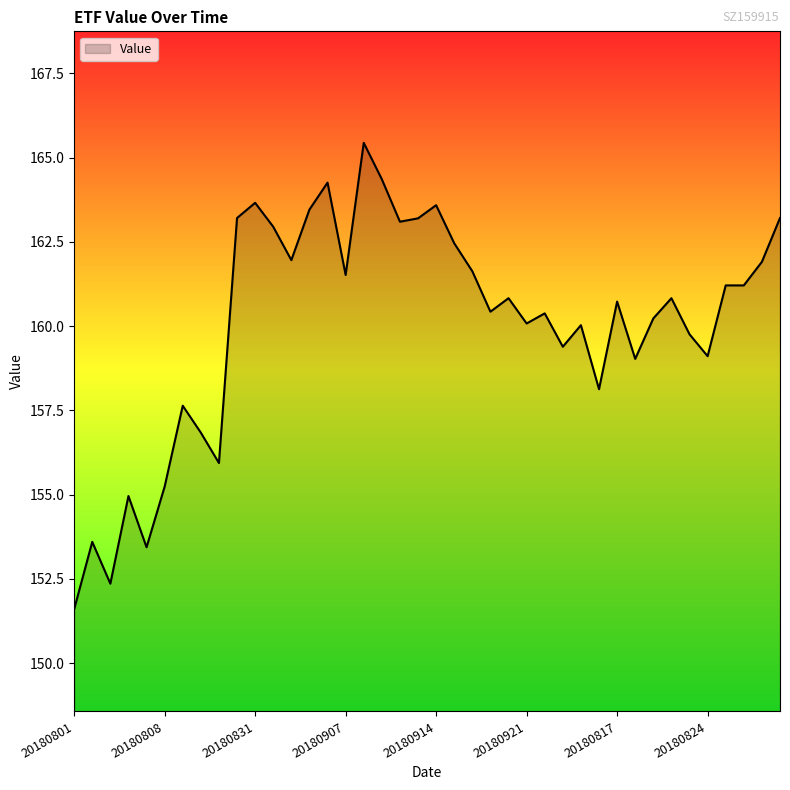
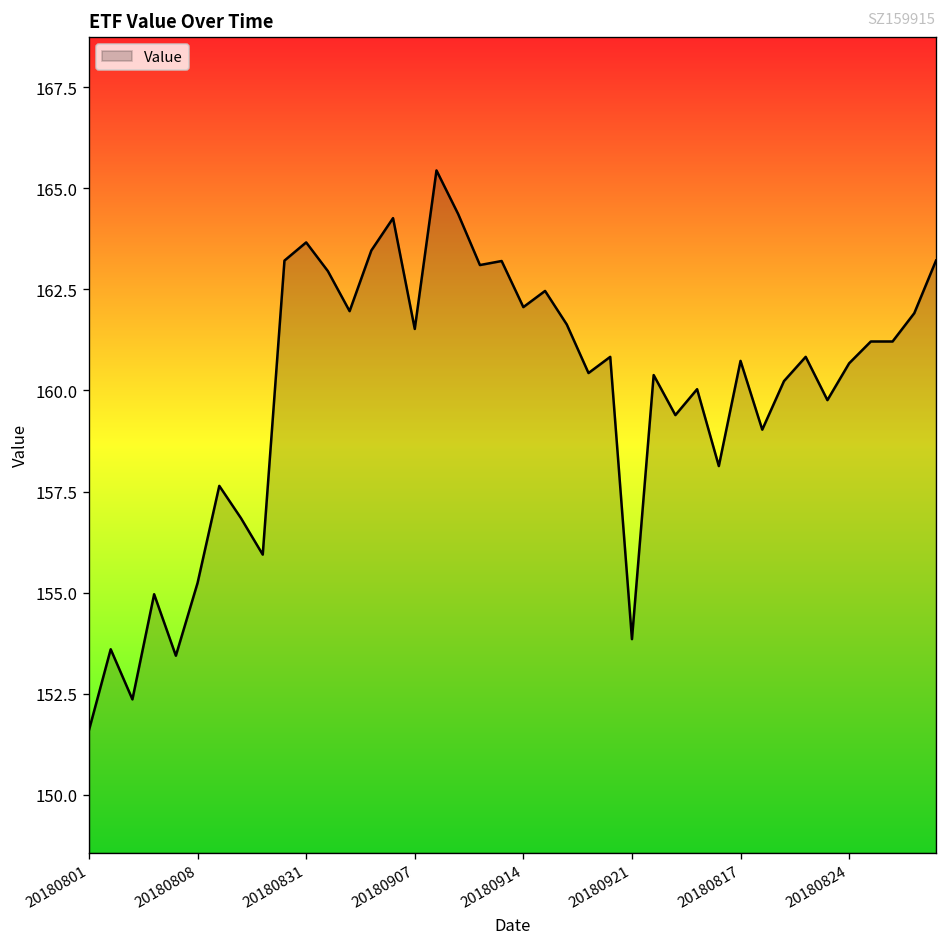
  {
    "20180801": 151.6,
    "20180808": 155.2,
    "20180831": 163.7,
    "20180907": 161.5,
-   "20180914": 163.6,
-   "20180921": 160.1,
+   "20180914": 162.1,
+   "20180921": 153.9,
    "20180817": 160.7,
-   "20180824": 159.1
+   "20180824": 160.7
  }
